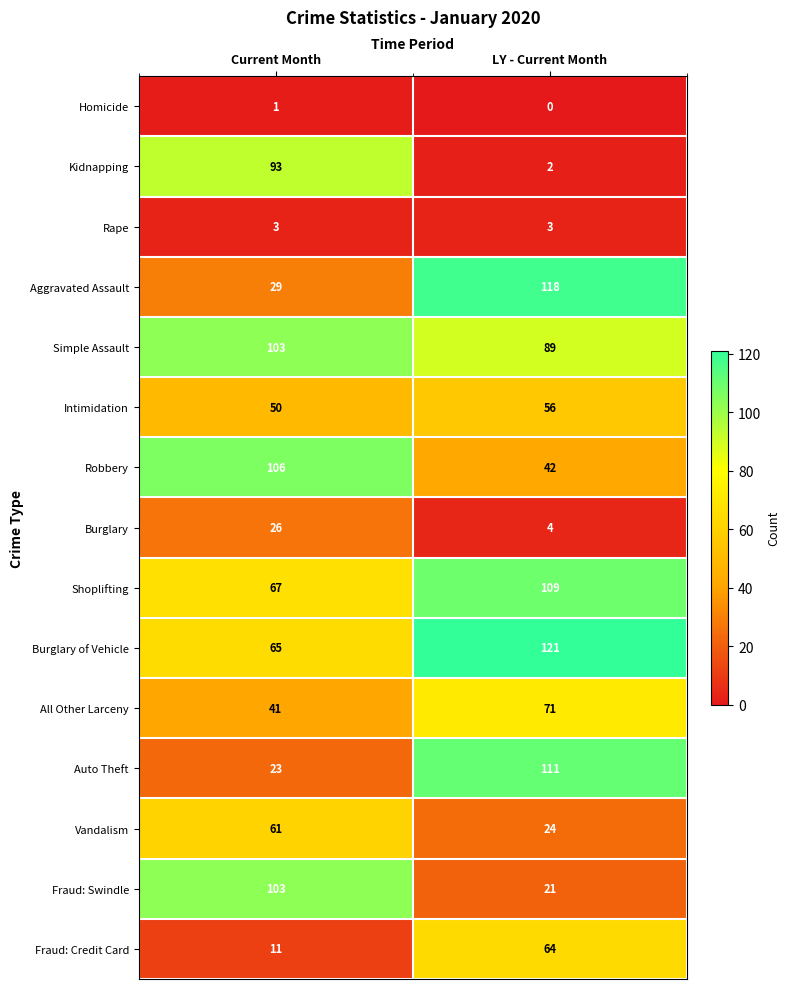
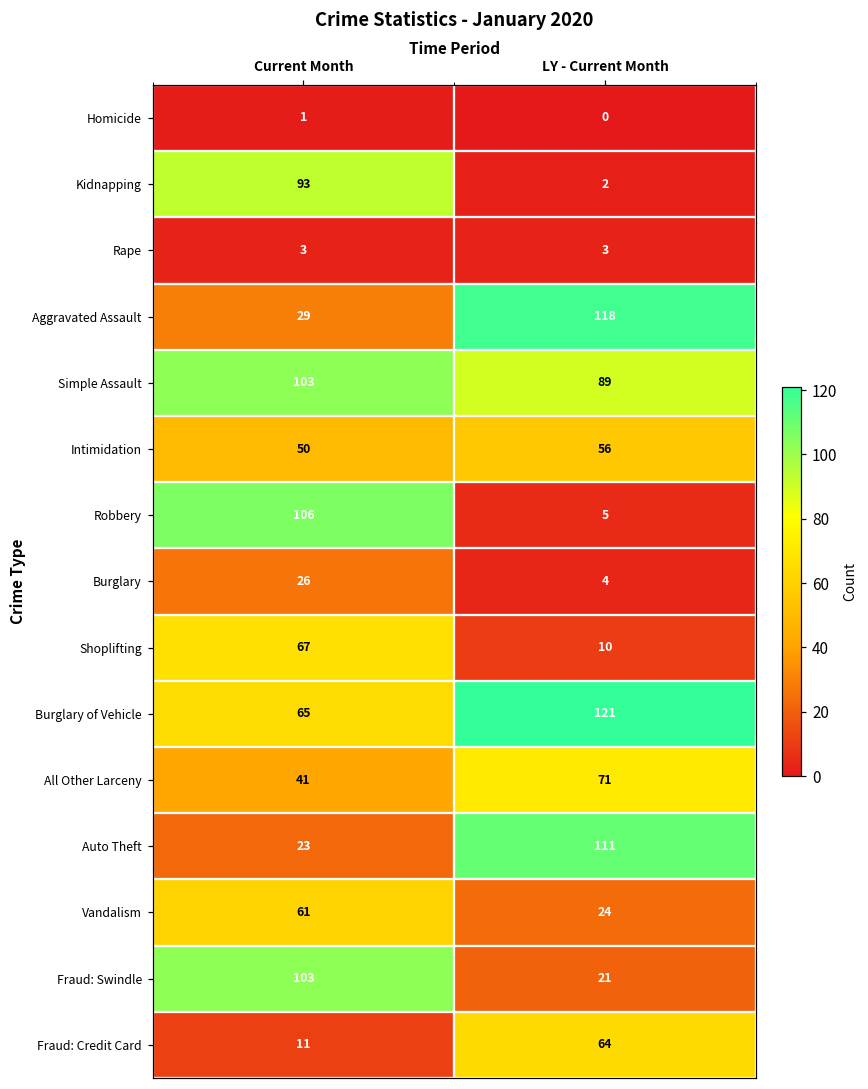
  {
    "Homicide": {
      "Current Month": 1,
      "LY - Current Month": 0
    },
    "Kidnapping": {
      "Current Month": 93,
      "LY - Current Month": 2
    },
    "Rape": {
      "Current Month": 3,
      "LY - Current Month": 3
    },
    "Aggravated Assault": {
      "Current Month": 29,
      "LY - Current Month": 118
    },
    "Simple Assault": {
      "Current Month": 103,
      "LY - Current Month": 89
    },
    "Intimidation": {
      "Current Month": 50,
      "LY - Current Month": 56
    },
    "Robbery": {
      "Current Month": 106,
-     "LY - Current Month": 42
+     "LY - Current Month": 5
    },
    "Burglary": {
      "Current Month": 26,
      "LY - Current Month": 4
    },
    "Shoplifting": {
      "Current Month": 67,
-     "LY - Current Month": 109
+     "LY - Current Month": 10
    },
    "Burglary of Vehicle": {
      "Current Month": 65,
      "LY - Current Month": 121
    },
    "All Other Larceny": {
      "Current Month": 41,
      "LY - Current Month": 71
    },
    "Auto Theft": {
      "Current Month": 23,
      "LY - Current Month": 111
    },
    "Vandalism": {
      "Current Month": 61,
      "LY - Current Month": 24
    },
    "Fraud: Swindle": {
      "Current Month": 103,
      "LY - Current Month": 21
    },
    "Fraud: Credit Card": {
      "Current Month": 11,
      "LY - Current Month": 64
    }
  }
